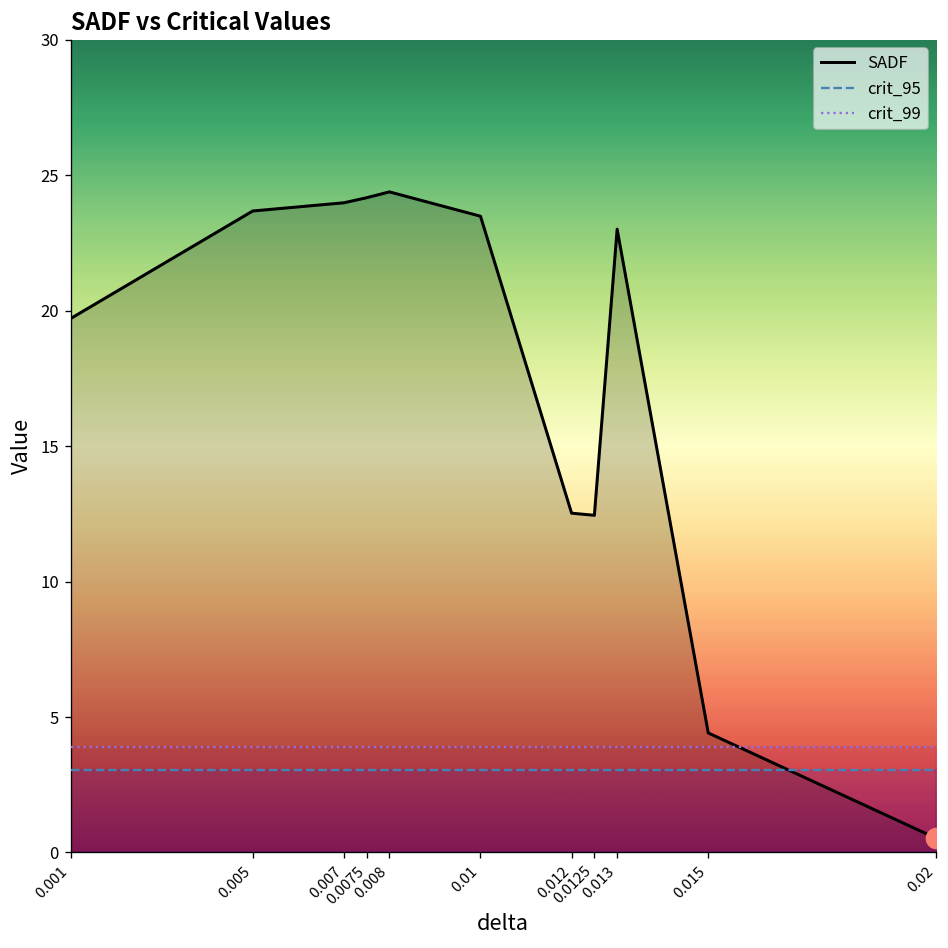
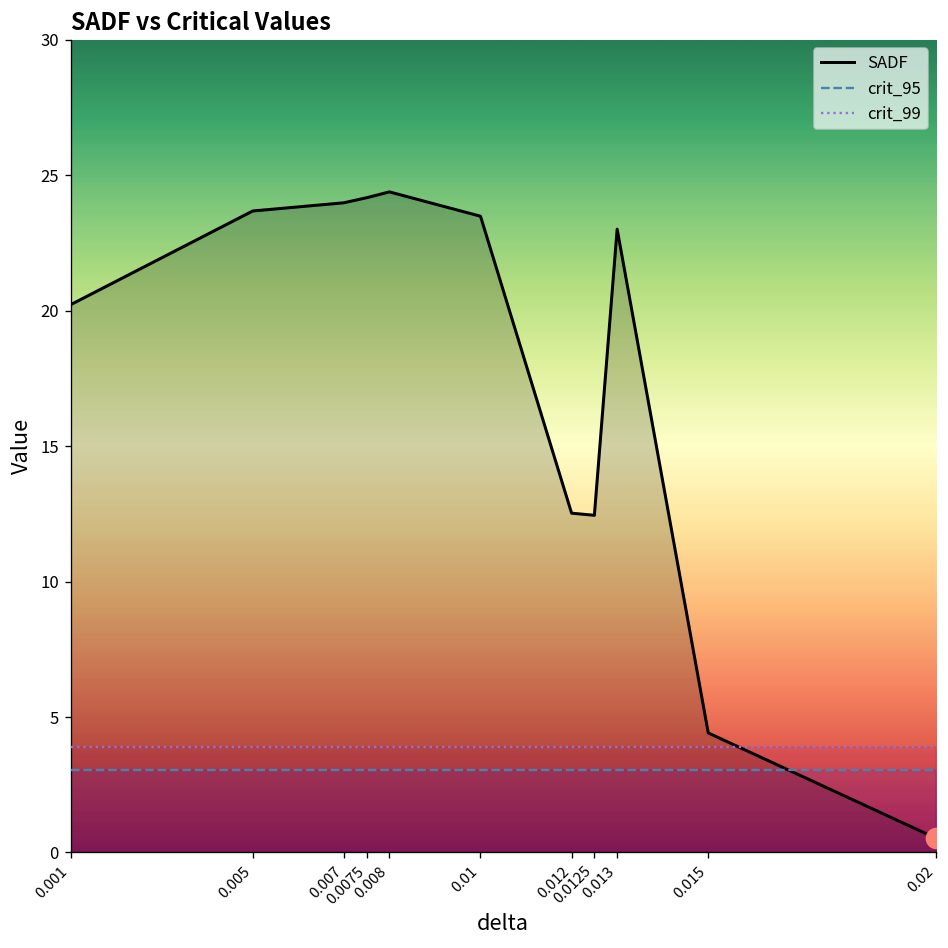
  {
    "SADF": {
-     "0.001": 19.7,
+     "0.001": 20.2,
      "0.005": 23.7,
      "0.007": 24.0,
      "0.0075": 24.2,
      "0.008": 24.4,
      "0.01": 23.5,
      "0.012": 12.5,
      "0.0125": 12.5,
      "0.013": 23.0,
      "0.015": 4.4
    },
    "crit_95": {
      "0.001": 3.1,
      "0.005": 3.1,
      "0.007": 3.1,
      "0.0075": 3.1,
      "0.008": 3.1,
      "0.01": 3.1,
      "0.012": 3.1,
      "0.0125": 3.1,
      "0.013": 3.1,
      "0.015": 3.1,
      "0.02": 3.1
    },
    "crit_99": {
      "0.001": 3.9,
      "0.005": 3.9,
      "0.007": 3.9,
      "0.0075": 3.9,
      "0.008": 3.9,
      "0.01": 3.9,
      "0.012": 3.9,
      "0.0125": 3.9,
      "0.013": 3.9,
      "0.015": 3.9,
      "0.02": 3.9
    }
  }
